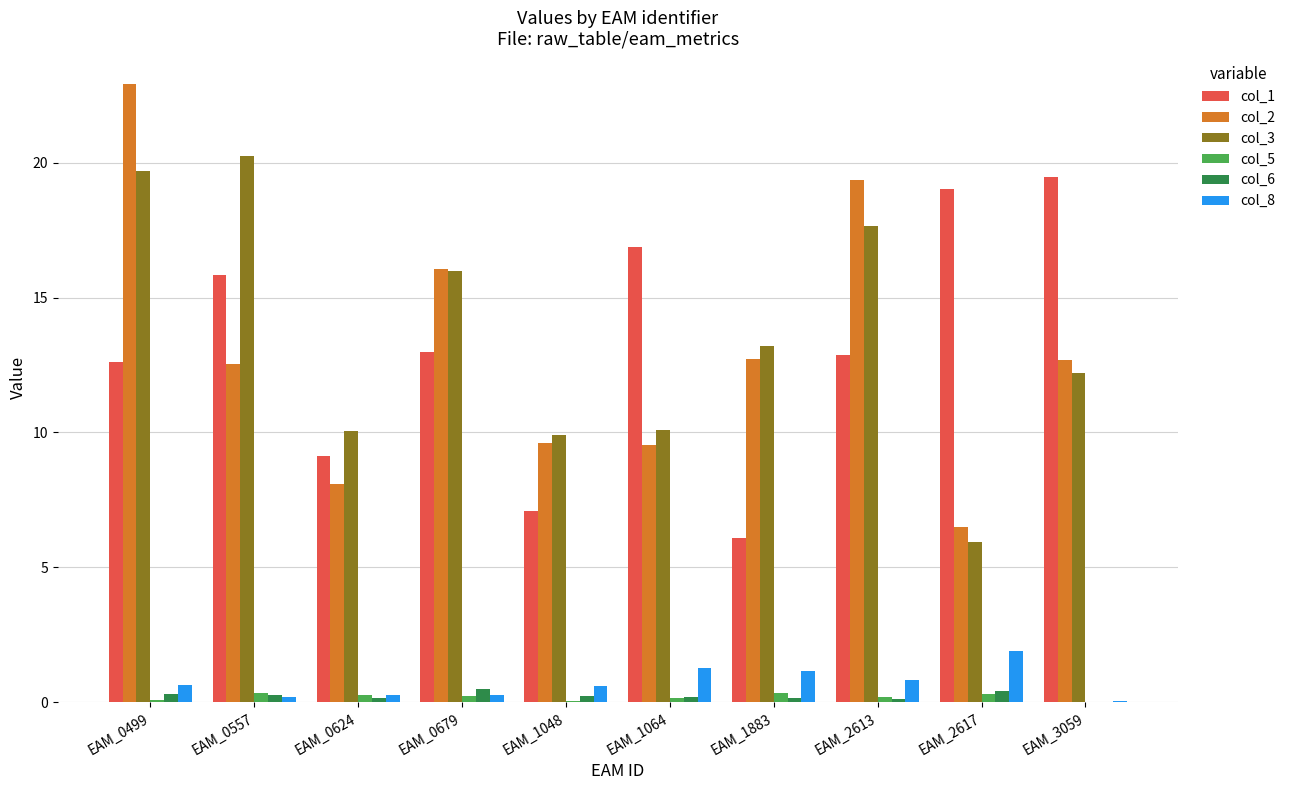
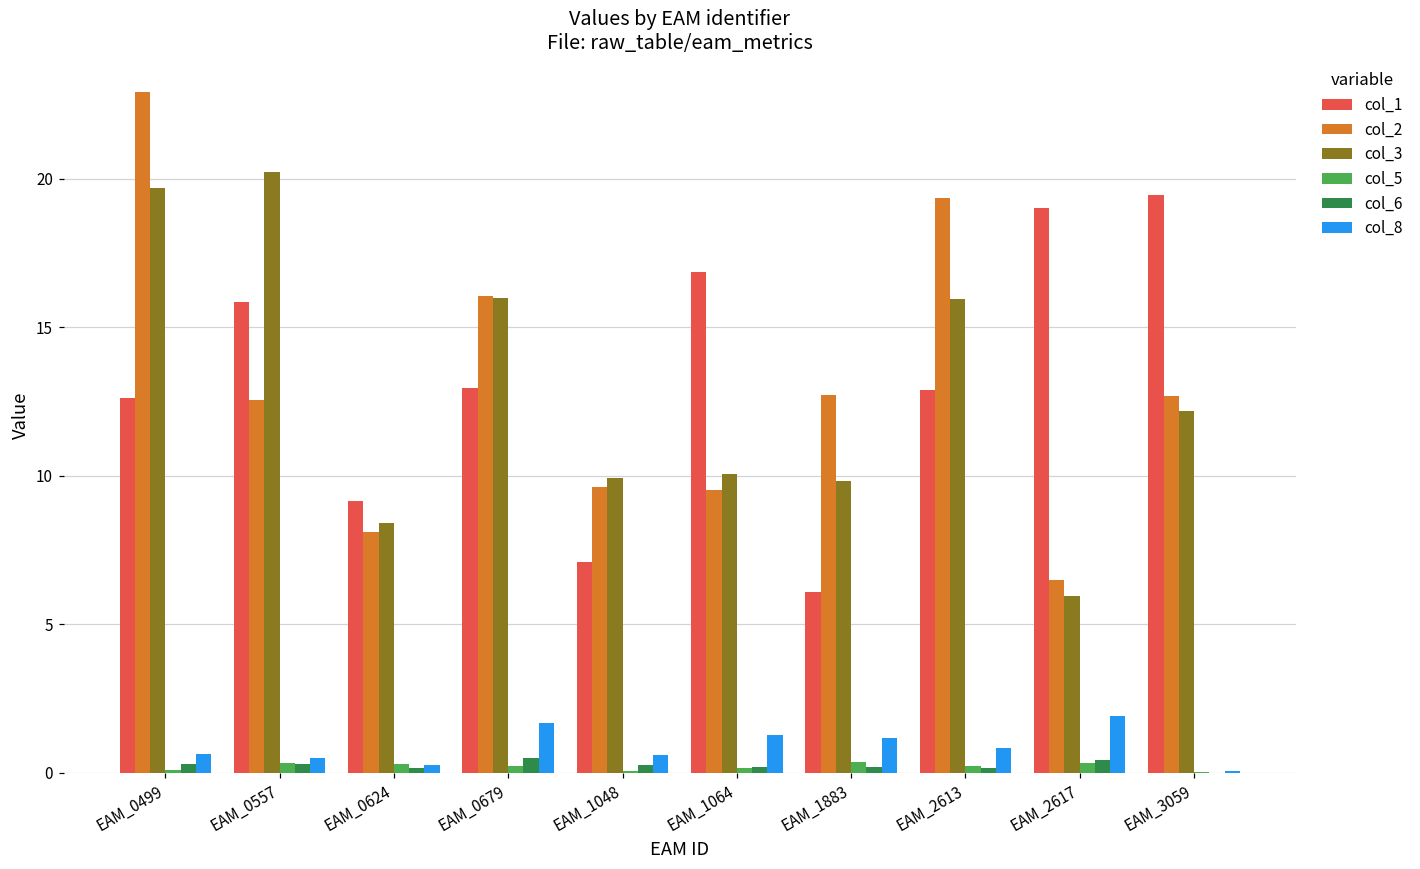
  {
    "col_3": {
      "EAM_0499": 19.7,
      "EAM_0557": 20.2,
-     "EAM_0624": 10.1,
+     "EAM_0624": 8.4,
      "EAM_0679": 16.0,
      "EAM_1048": 9.9,
      "EAM_1064": 10.1,
-     "EAM_1883": 13.2,
-     "EAM_2613": 17.6,
+     "EAM_1883": 9.8,
+     "EAM_2613": 16.0,
      "EAM_2617": 5.9,
      "EAM_3059": 12.2
    },
    "col_8": {
      "EAM_0499": 0.6,
-     "EAM_0557": 0.2,
+     "EAM_0557": 0.5,
      "EAM_0624": 0.3,
-     "EAM_0679": 0.3,
+     "EAM_0679": 1.7,
      "EAM_1048": 0.6,
      "EAM_1064": 1.3,
      "EAM_1883": 1.2,
      "EAM_2613": 0.8,
      "EAM_2617": 1.9
    }
  }
